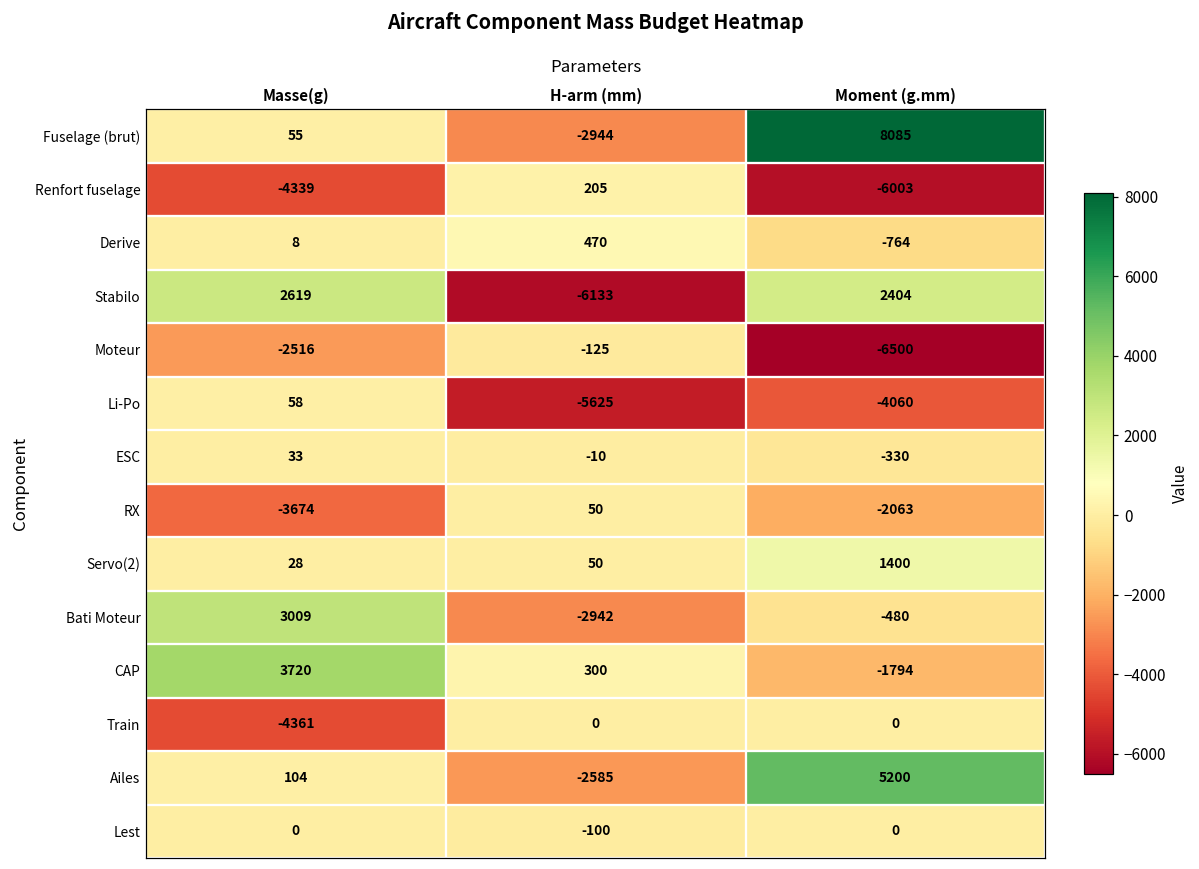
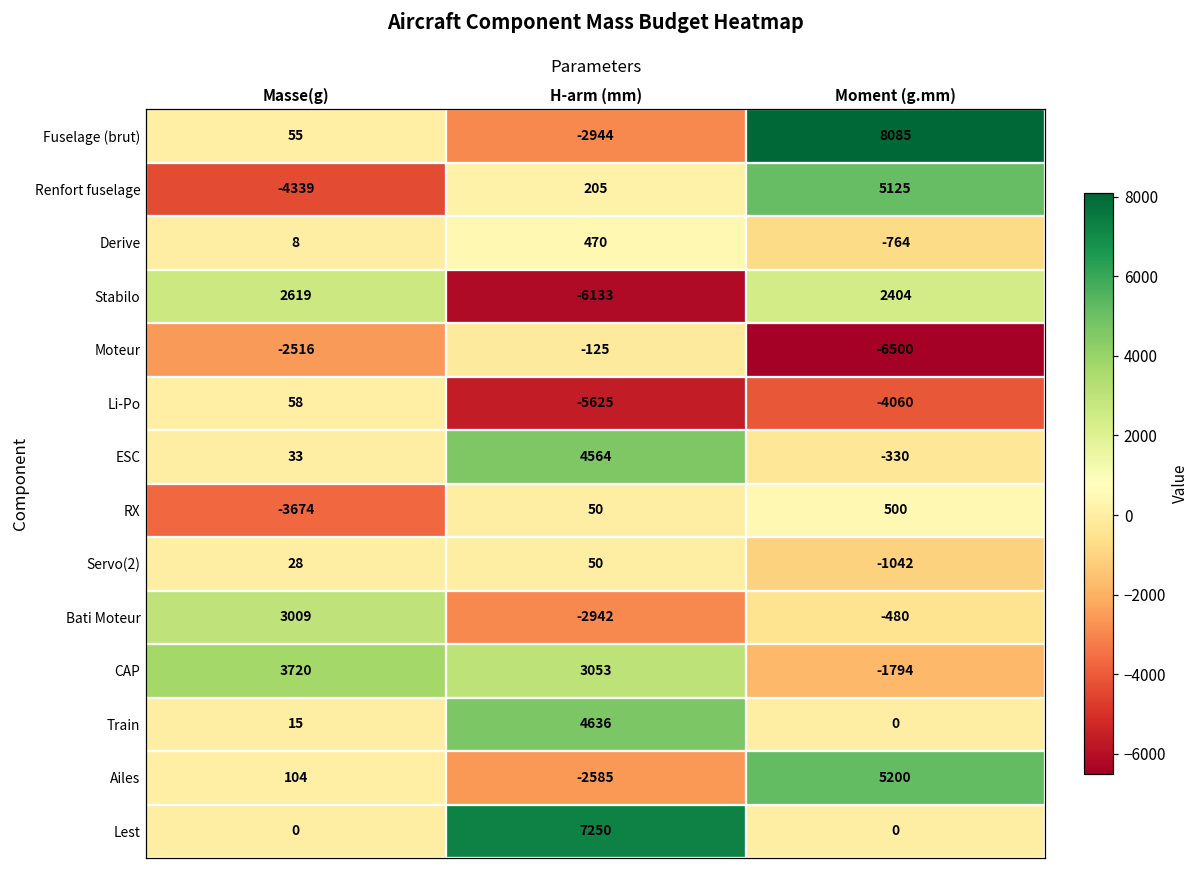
  {
    "Fuselage (brut)": {
      "Masse(g)": 55,
      "H-arm (mm)": -2944,
      "Moment (g.mm)": 8085
    },
    "Renfort fuselage": {
      "Masse(g)": -4339,
      "H-arm (mm)": 205,
-     "Moment (g.mm)": -6003
+     "Moment (g.mm)": 5125
    },
    "Derive": {
      "Masse(g)": 8,
      "H-arm (mm)": 470,
      "Moment (g.mm)": -764
    },
    "Stabilo": {
      "Masse(g)": 2619,
      "H-arm (mm)": -6133,
      "Moment (g.mm)": 2404
    },
    "Moteur": {
      "Masse(g)": -2516,
      "H-arm (mm)": -125,
      "Moment (g.mm)": -6500
    },
    "Li-Po": {
      "Masse(g)": 58,
      "H-arm (mm)": -5625,
      "Moment (g.mm)": -4060
    },
    "ESC": {
      "Masse(g)": 33,
-     "H-arm (mm)": -10,
+     "H-arm (mm)": 4564,
      "Moment (g.mm)": -330
    },
    "RX": {
      "Masse(g)": -3674,
      "H-arm (mm)": 50,
-     "Moment (g.mm)": -2063
+     "Moment (g.mm)": 500
    },
    "Servo(2)": {
      "Masse(g)": 28,
      "H-arm (mm)": 50,
-     "Moment (g.mm)": 1400
+     "Moment (g.mm)": -1042
    },
    "Bati Moteur": {
      "Masse(g)": 3009,
      "H-arm (mm)": -2942,
      "Moment (g.mm)": -480
    },
    "CAP": {
      "Masse(g)": 3720,
-     "H-arm (mm)": 300,
+     "H-arm (mm)": 3053,
      "Moment (g.mm)": -1794
    },
    "Train": {
-     "Masse(g)": -4361,
-     "H-arm (mm)": 0,
+     "Masse(g)": 15,
+     "H-arm (mm)": 4636,
      "Moment (g.mm)": 0
    },
    "Ailes": {
      "Masse(g)": 104,
      "H-arm (mm)": -2585,
      "Moment (g.mm)": 5200
    },
    "Lest": {
      "Masse(g)": 0,
-     "H-arm (mm)": -100,
+     "H-arm (mm)": 7250,
      "Moment (g.mm)": 0
    }
  }
